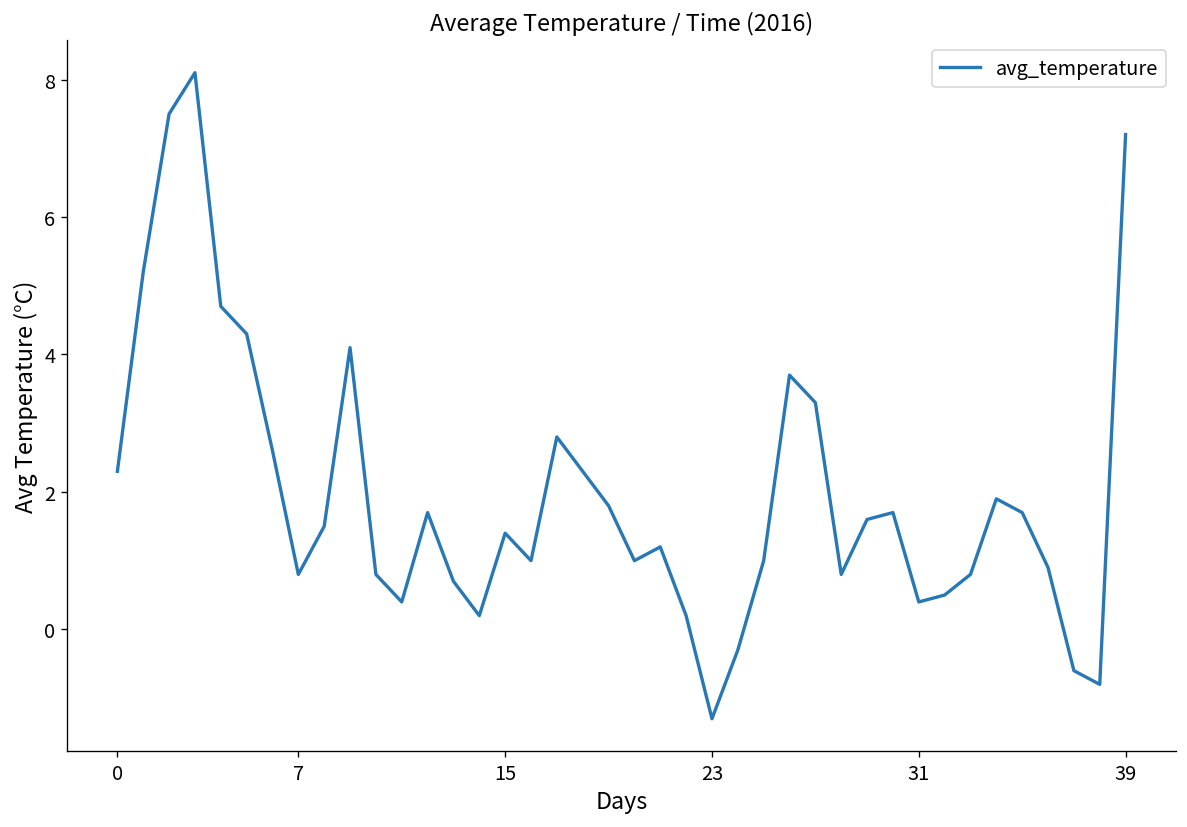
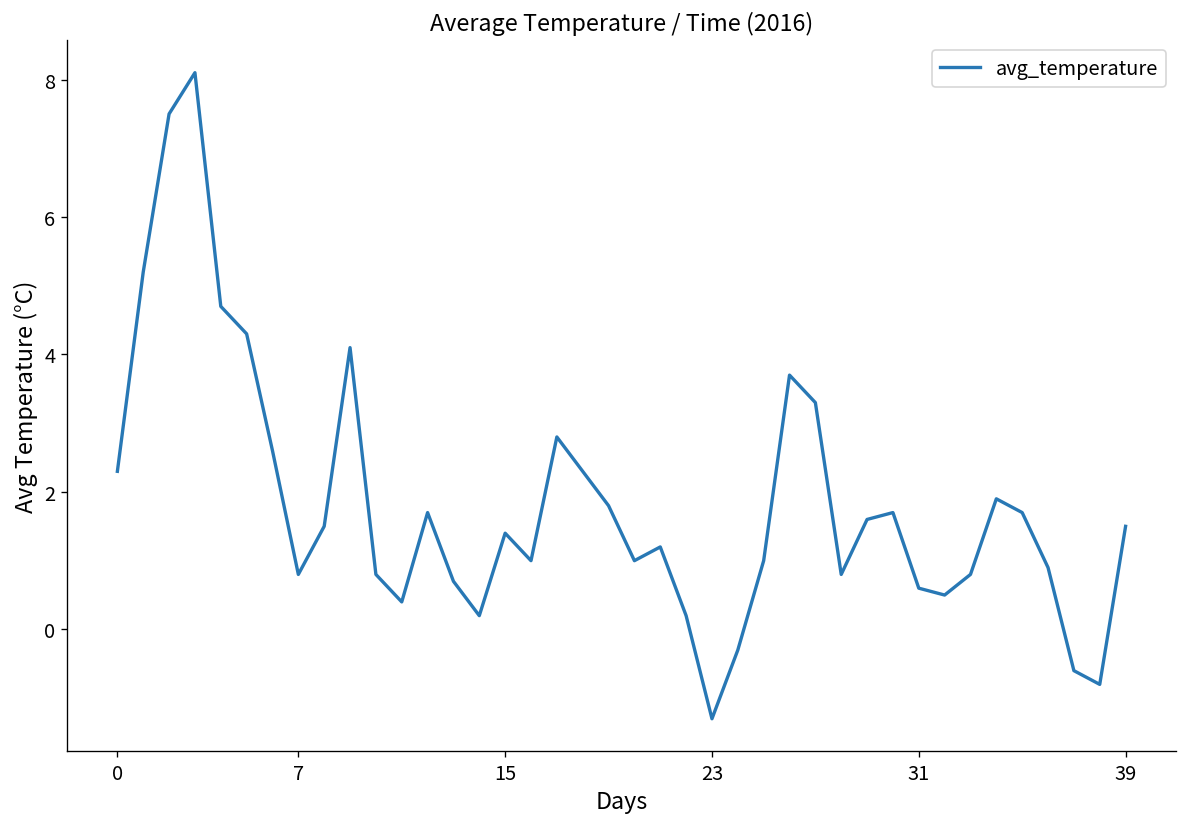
  {
    "0": 2.3,
    "7": 0.8,
    "15": 1.4,
    "23": -1.3,
-   "31": 0.4,
-   "39": 7.2
+   "31": 0.6,
+   "39": 1.5
  }
